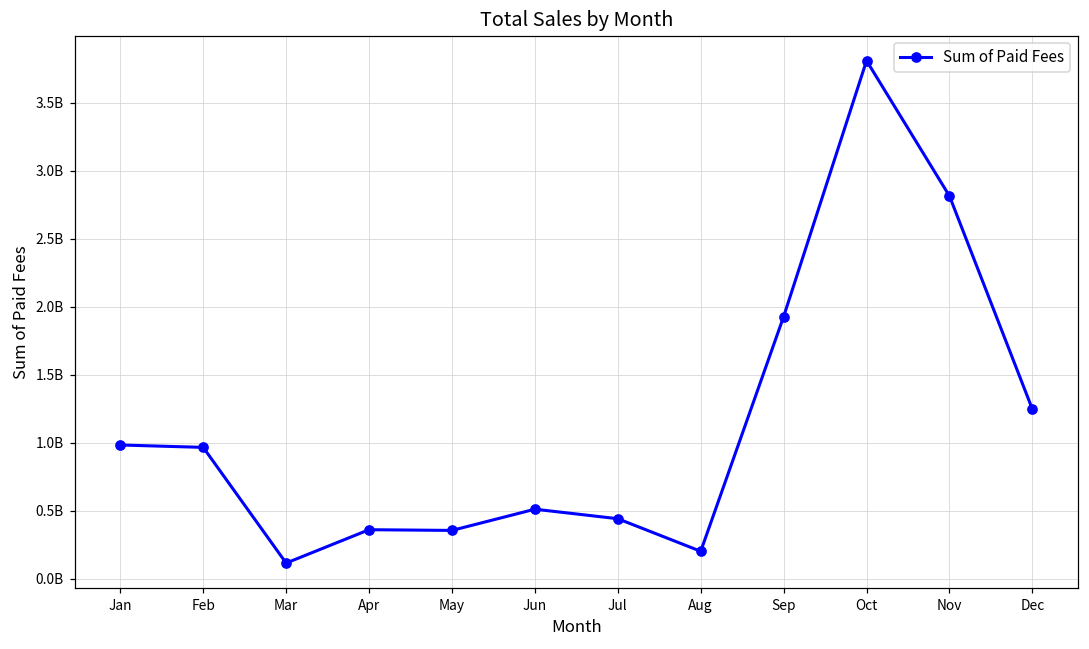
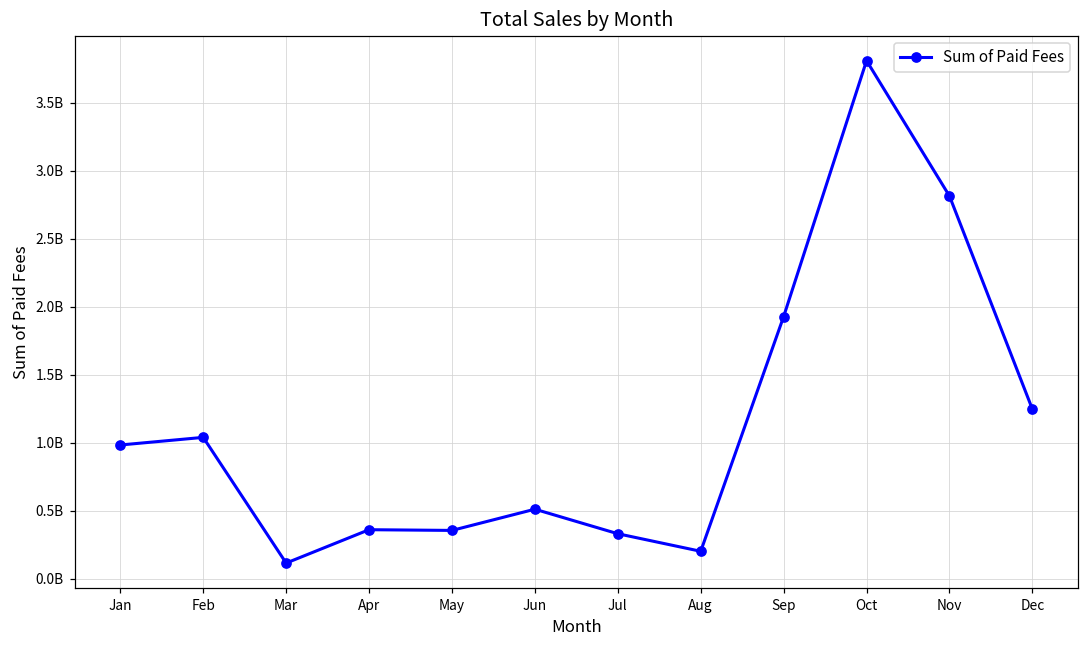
  {
    "Jan": 980000000,
-   "Feb": 970000000,
+   "Feb": 1040000000,
    "Mar": 120000000,
    "Apr": 360000000,
    "May": 360000000,
    "Jun": 510000000,
-   "Jul": 440000000,
+   "Jul": 330000000,
    "Aug": 200000000,
    "Sep": 1930000000,
    "Oct": 3810000000,
    "Nov": 2810000000,
    "Dec": 1250000000
  }
